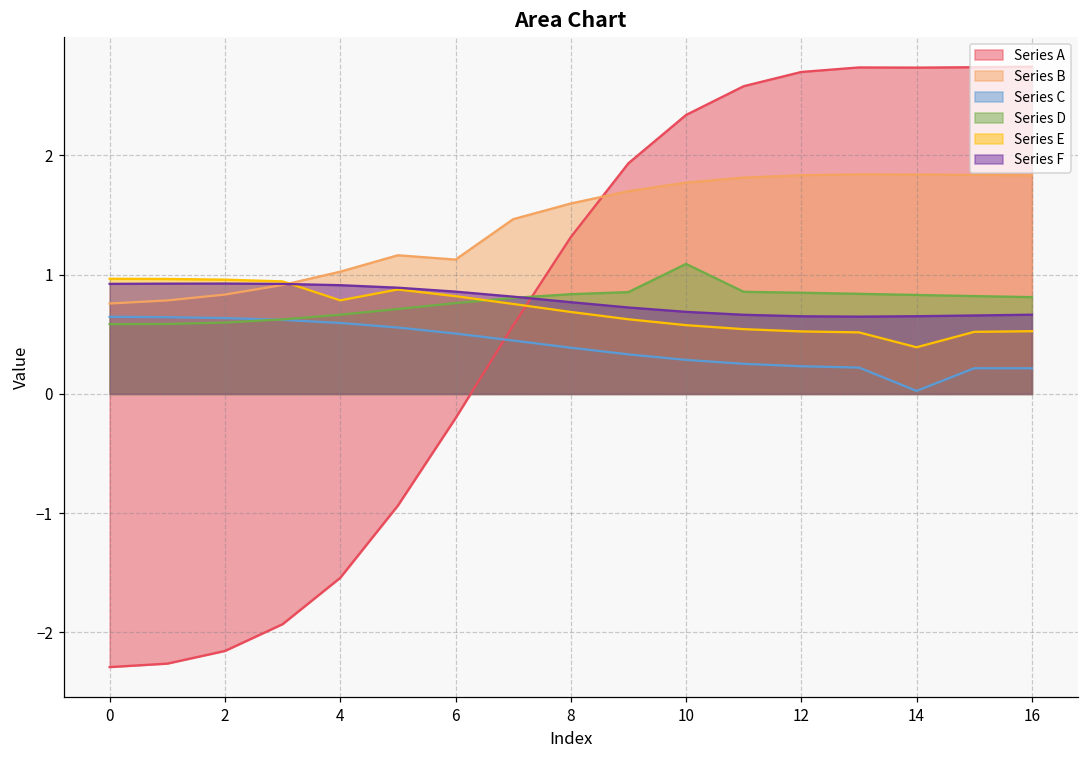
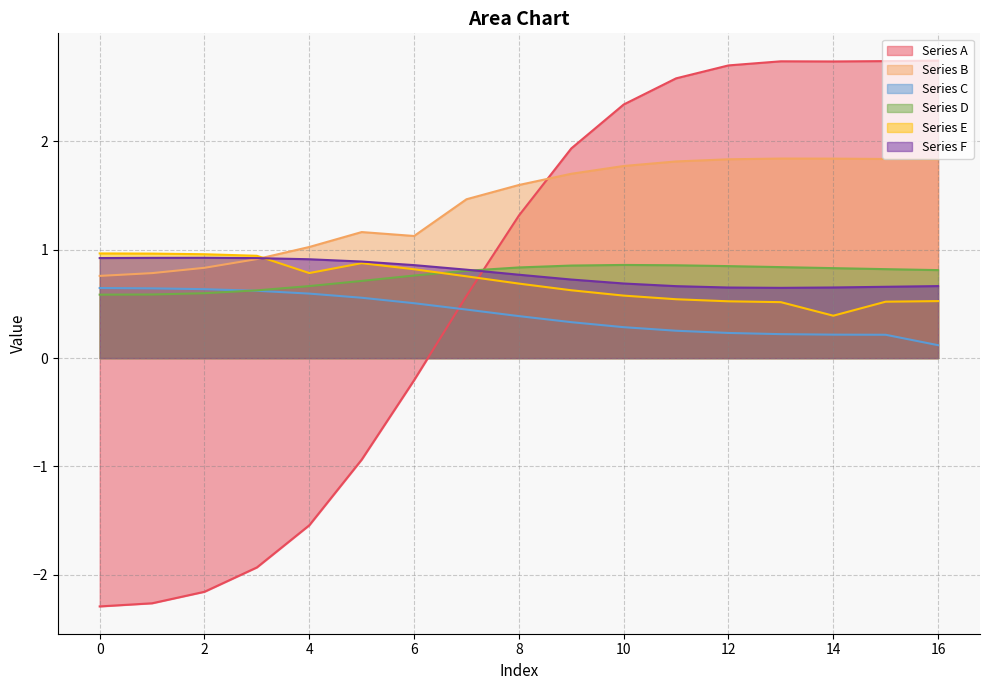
  {
    "Series B": {
      "0": 0.76,
      "2": 0.83,
      "4": 1.03,
      "6": 1.13,
      "8": 1.60,
      "10": 1.77,
      "12": 1.83,
      "14": 1.84,
      "16": 1.83
    },
    "Series C": {
      "0": 0.65,
      "2": 0.64,
      "4": 0.59,
      "6": 0.51,
      "8": 0.39,
      "10": 0.29,
      "12": 0.23,
-     "14": 0.03,
-     "16": 0.21
+     "14": 0.22,
+     "16": 0.12
    },
    "Series D": {
      "0": 0.59,
      "2": 0.60,
      "4": 0.66,
      "6": 0.76,
      "8": 0.84,
-     "10": 1.09,
+     "10": 0.86,
      "12": 0.85,
      "14": 0.83,
      "16": 0.81
    },
    "Series E": {
      "0": 0.97,
      "2": 0.96,
      "4": 0.78,
      "6": 0.82,
      "8": 0.69,
      "10": 0.58,
      "12": 0.52,
      "14": 0.39,
      "16": 0.53
    },
    "Series F": {
      "0": 0.92,
      "2": 0.93,
      "4": 0.91,
      "6": 0.86,
      "8": 0.77,
      "10": 0.69,
      "12": 0.65,
      "14": 0.65,
      "16": 0.66
    }
  }
